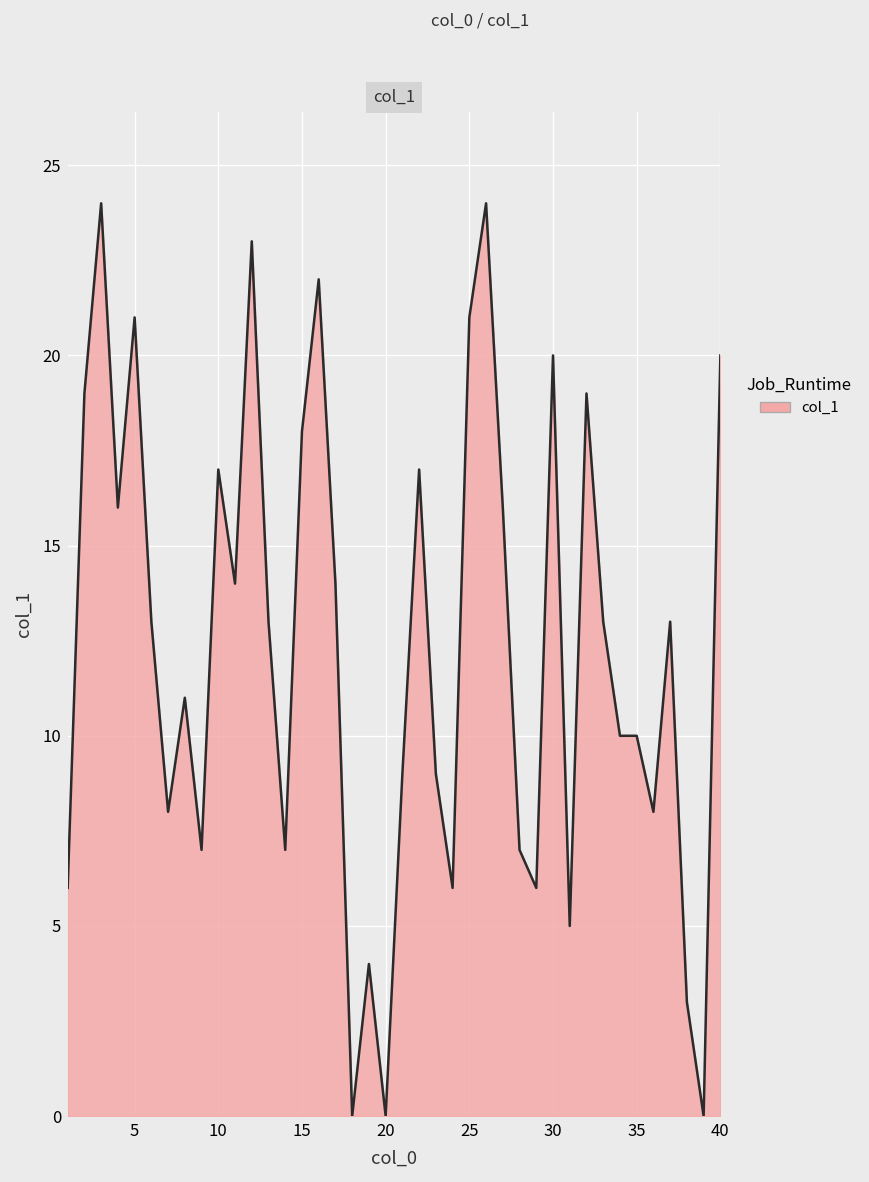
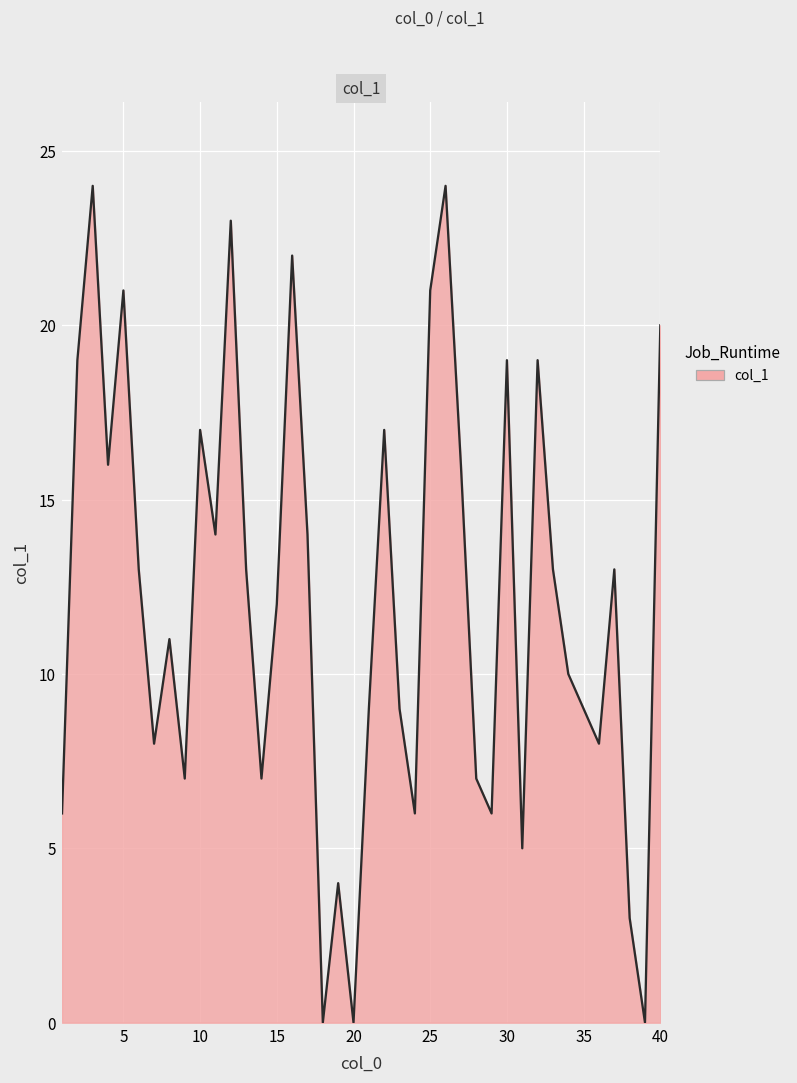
  {
    "5": 21,
    "10": 17,
-   "15": 18,
+   "15": 12,
    "20": 0,
    "25": 21,
-   "30": 20,
-   "35": 10,
+   "30": 19,
+   "35": 9,
    "40": 20
  }
